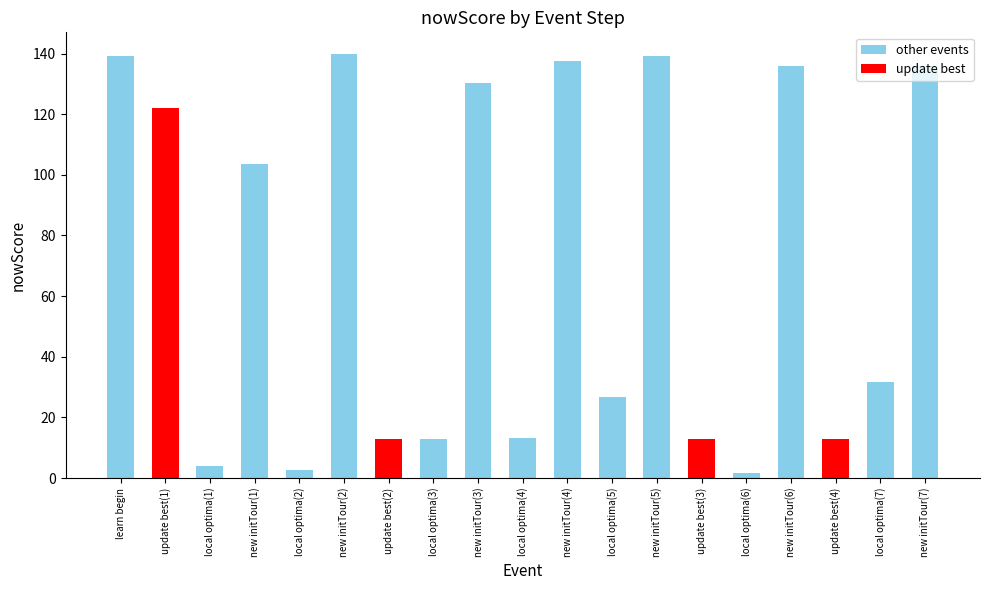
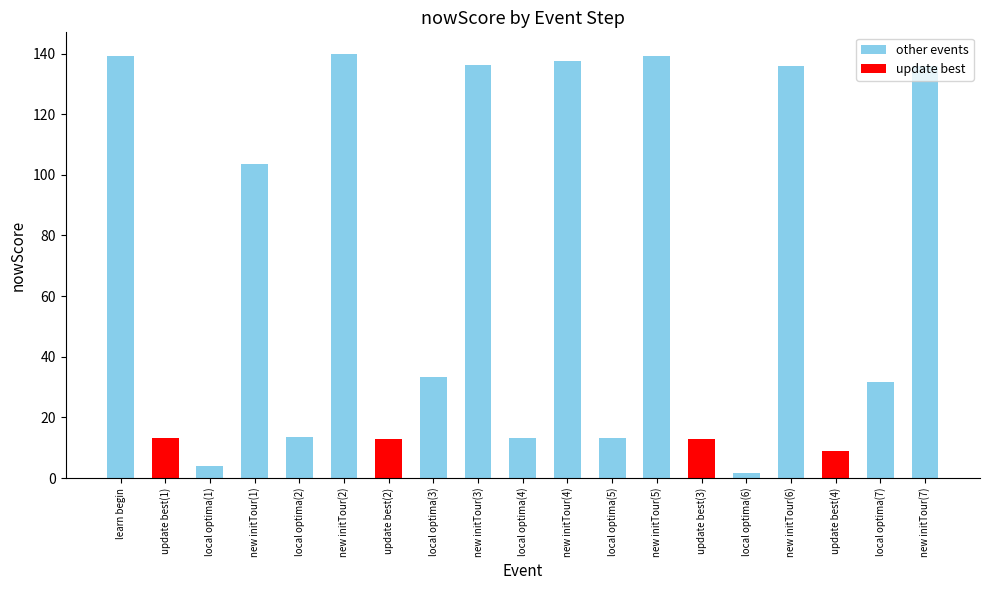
  {
    "other events": {
      "learn begin": 139,
      "local optima(1)": 4,
      "new initTour(1)": 103,
-     "local optima(2)": 3,
+     "local optima(2)": 14,
      "new initTour(2)": 140,
-     "local optima(3)": 13,
-     "new initTour(3)": 130,
+     "local optima(3)": 33,
+     "new initTour(3)": 136,
      "local optima(4)": 13,
      "new initTour(4)": 138,
-     "local optima(5)": 27,
+     "local optima(5)": 13,
      "new initTour(5)": 139,
      "local optima(6)": 2,
      "new initTour(6)": 136,
      "local optima(7)": 32
    },
    "update best": {
-     "update best(1)": 122,
+     "update best(1)": 13,
      "update best(2)": 13,
      "update best(3)": 13,
-     "update best(4)": 13
+     "update best(4)": 9
    }
  }
